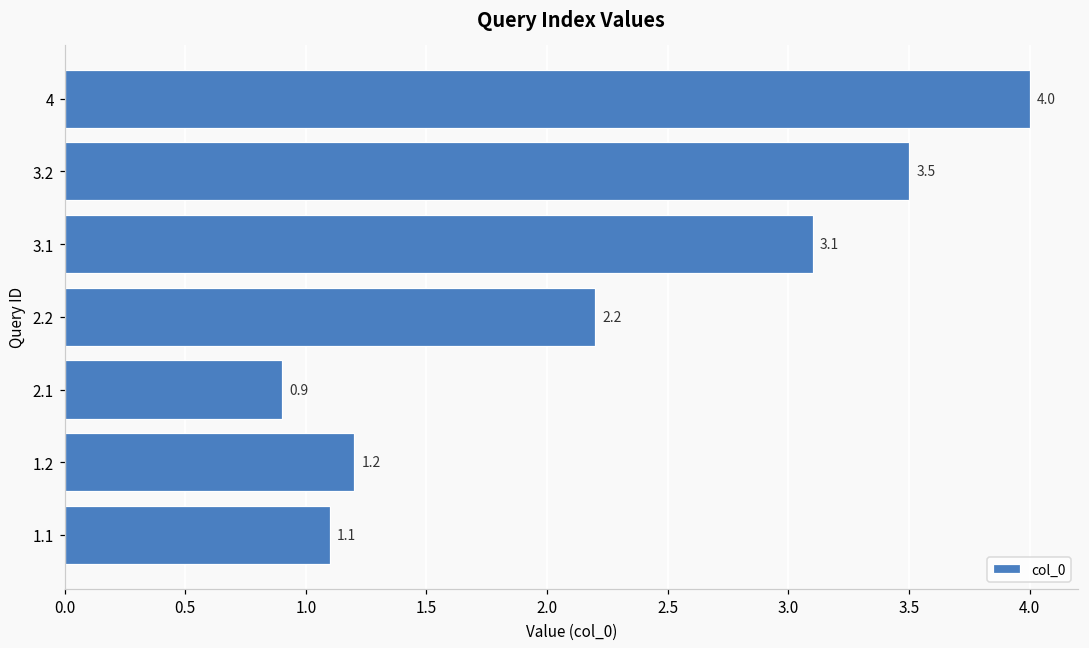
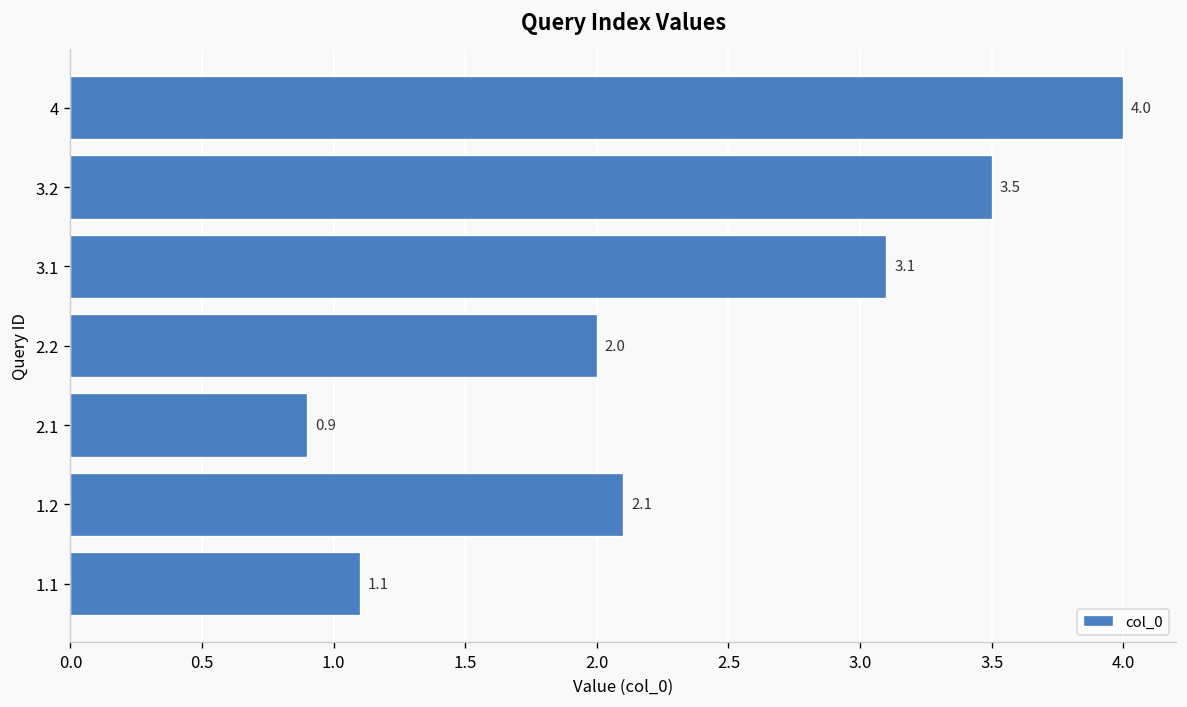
  {
    "4": 4.0,
    "3.2": 3.5,
    "3.1": 3.1,
-   "2.2": 2.2,
+   "2.2": 2.0,
    "2.1": 0.9,
-   "1.2": 1.2,
+   "1.2": 2.1,
    "1.1": 1.1
  }
